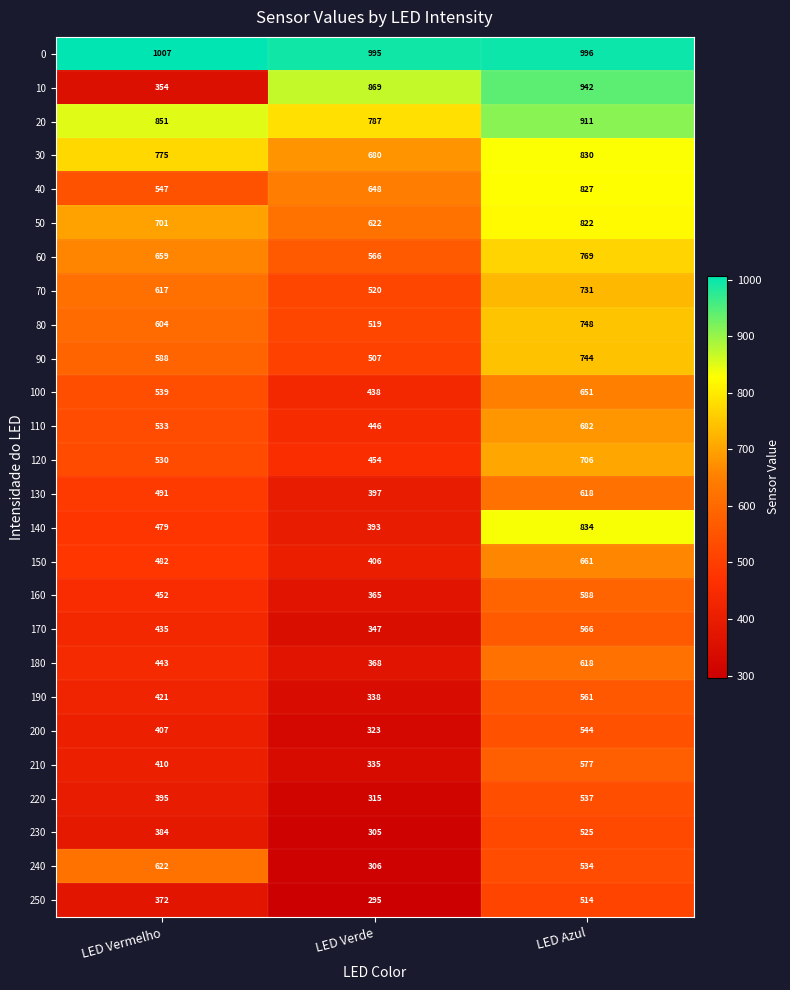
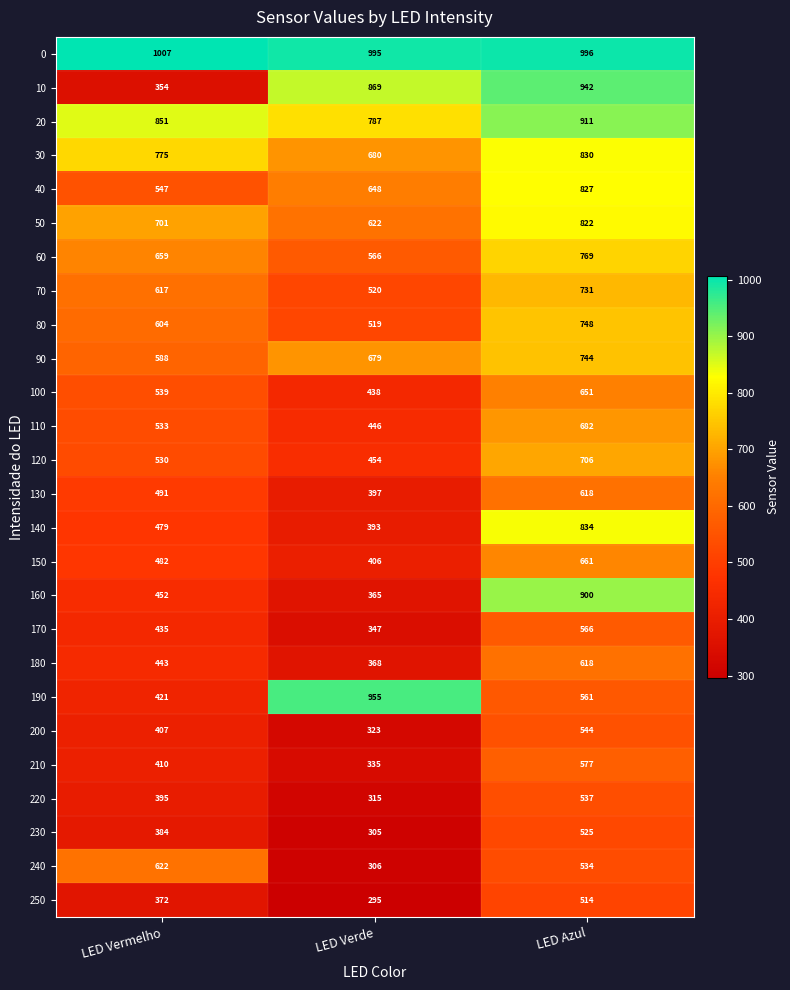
  {
    "0": {
      "LED Vermelho": 1007,
      "LED Verde": 995,
      "LED Azul": 996
    },
    "10": {
      "LED Vermelho": 354,
      "LED Verde": 869,
      "LED Azul": 942
    },
    "20": {
      "LED Vermelho": 851,
      "LED Verde": 787,
      "LED Azul": 911
    },
    "30": {
      "LED Vermelho": 775,
      "LED Verde": 680,
      "LED Azul": 830
    },
    "40": {
      "LED Vermelho": 547,
      "LED Verde": 648,
      "LED Azul": 827
    },
    "50": {
      "LED Vermelho": 701,
      "LED Verde": 622,
      "LED Azul": 822
    },
    "60": {
      "LED Vermelho": 659,
      "LED Verde": 566,
      "LED Azul": 769
    },
    "70": {
      "LED Vermelho": 617,
      "LED Verde": 520,
      "LED Azul": 731
    },
    "80": {
      "LED Vermelho": 604,
      "LED Verde": 519,
      "LED Azul": 748
    },
    "90": {
      "LED Vermelho": 588,
-     "LED Verde": 507,
+     "LED Verde": 679,
      "LED Azul": 744
    },
    "100": {
      "LED Vermelho": 539,
      "LED Verde": 438,
      "LED Azul": 651
    },
    "110": {
      "LED Vermelho": 533,
      "LED Verde": 446,
      "LED Azul": 682
    },
    "120": {
      "LED Vermelho": 530,
      "LED Verde": 454,
      "LED Azul": 706
    },
    "130": {
      "LED Vermelho": 491,
      "LED Verde": 397,
      "LED Azul": 618
    },
    "140": {
      "LED Vermelho": 479,
      "LED Verde": 393,
      "LED Azul": 834
    },
    "150": {
      "LED Vermelho": 482,
      "LED Verde": 406,
      "LED Azul": 661
    },
    "160": {
      "LED Vermelho": 452,
      "LED Verde": 365,
-     "LED Azul": 588
+     "LED Azul": 900
    },
    "170": {
      "LED Vermelho": 435,
      "LED Verde": 347,
      "LED Azul": 566
    },
    "180": {
      "LED Vermelho": 443,
      "LED Verde": 368,
      "LED Azul": 618
    },
    "190": {
      "LED Vermelho": 421,
-     "LED Verde": 338,
+     "LED Verde": 955,
      "LED Azul": 561
    },
    "200": {
      "LED Vermelho": 407,
      "LED Verde": 323,
      "LED Azul": 544
    },
    "210": {
      "LED Vermelho": 410,
      "LED Verde": 335,
      "LED Azul": 577
    },
    "220": {
      "LED Vermelho": 395,
      "LED Verde": 315,
      "LED Azul": 537
    },
    "230": {
      "LED Vermelho": 384,
      "LED Verde": 305,
      "LED Azul": 525
    },
    "240": {
      "LED Vermelho": 622,
      "LED Verde": 306,
      "LED Azul": 534
    },
    "250": {
      "LED Vermelho": 372,
      "LED Verde": 295,
      "LED Azul": 514
    }
  }
